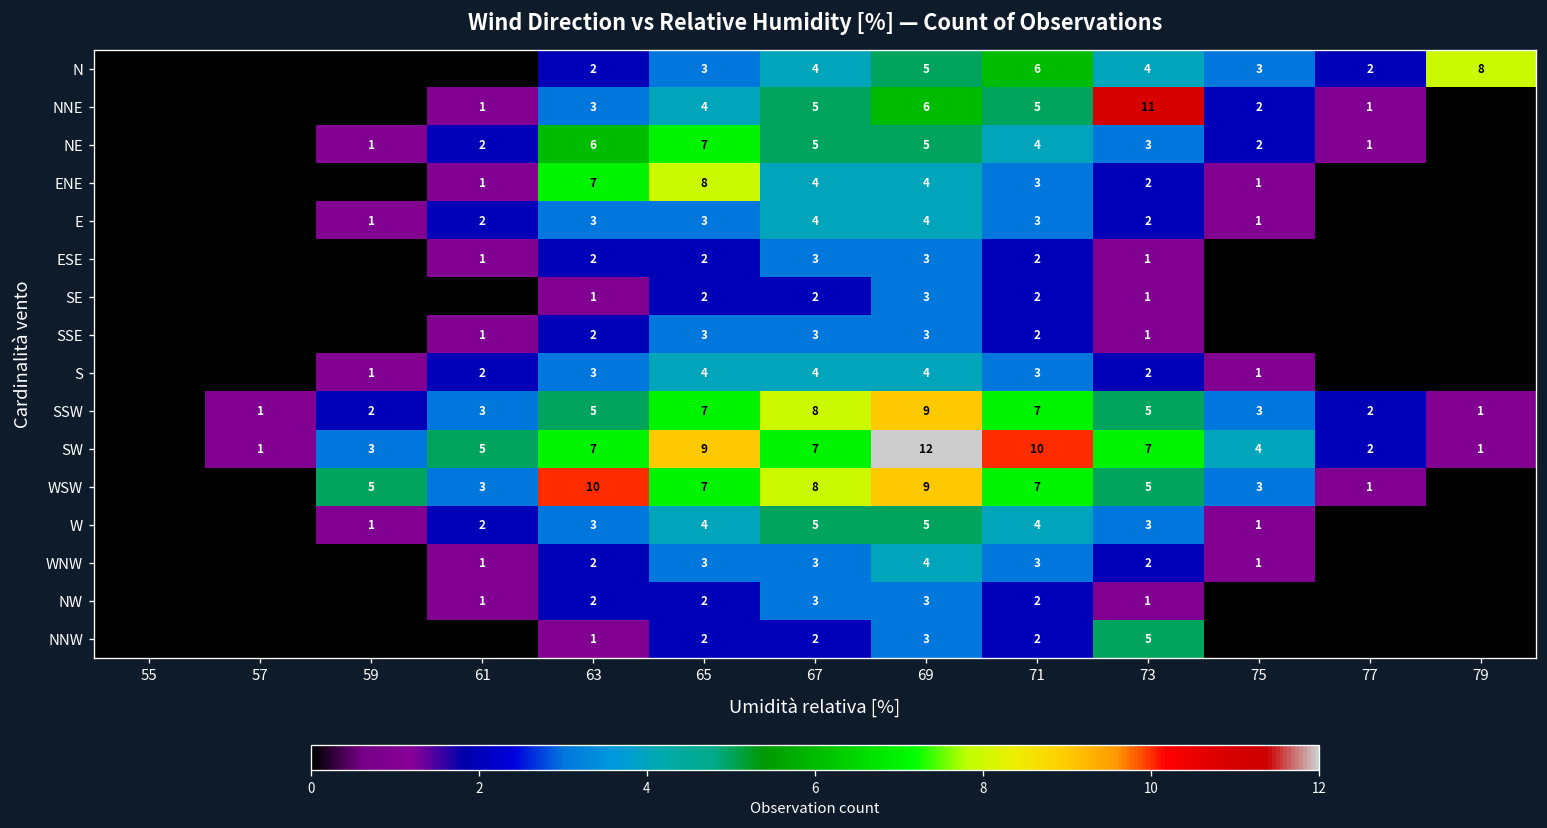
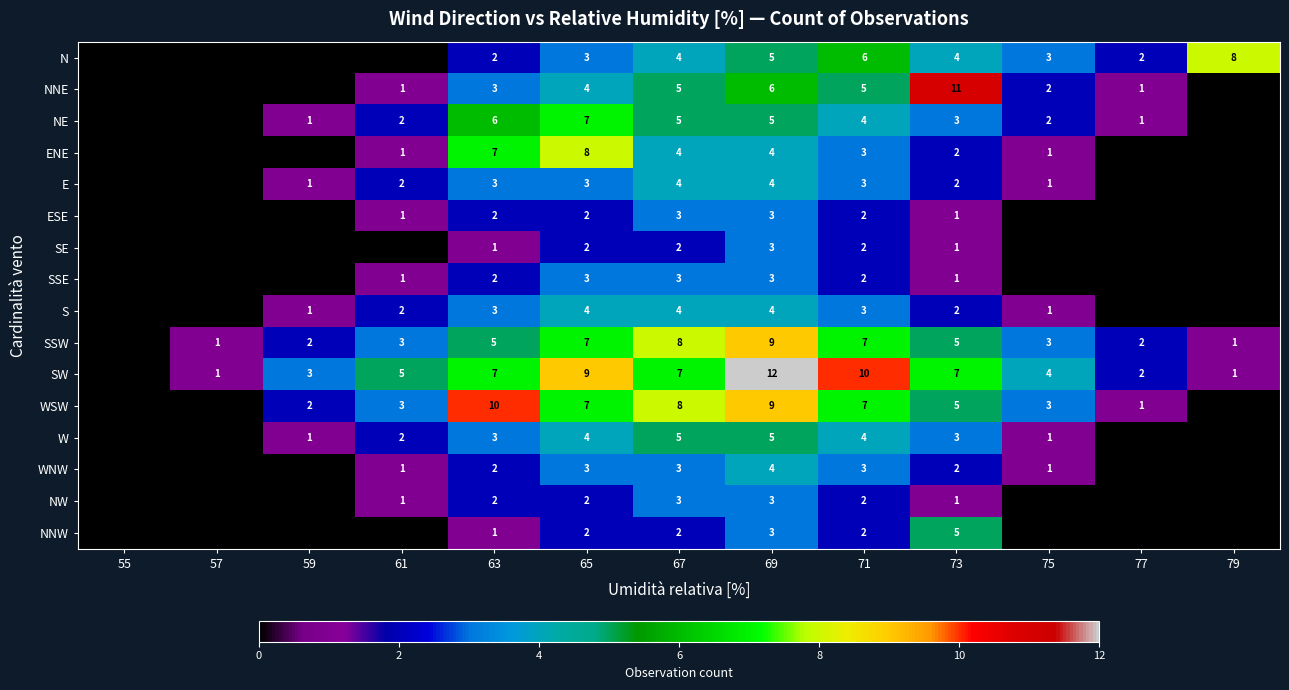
  {
    "N": {
      "63": 2,
      "65": 3,
      "67": 4,
      "69": 5,
      "71": 6,
      "73": 4,
      "75": 3,
      "77": 2,
      "79": 8
    },
    "NNE": {
      "61": 1,
      "63": 3,
      "65": 4,
      "67": 5,
      "69": 6,
      "71": 5,
      "73": 11,
      "75": 2,
      "77": 1
    },
    "NE": {
      "59": 1,
      "61": 2,
      "63": 6,
      "65": 7,
      "67": 5,
      "69": 5,
      "71": 4,
      "73": 3,
      "75": 2,
      "77": 1
    },
    "ENE": {
      "61": 1,
      "63": 7,
      "65": 8,
      "67": 4,
      "69": 4,
      "71": 3,
      "73": 2,
      "75": 1
    },
    "E": {
      "59": 1,
      "61": 2,
      "63": 3,
      "65": 3,
      "67": 4,
      "69": 4,
      "71": 3,
      "73": 2,
      "75": 1
    },
    "ESE": {
      "61": 1,
      "63": 2,
      "65": 2,
      "67": 3,
      "69": 3,
      "71": 2,
      "73": 1
    },
    "SE": {
      "63": 1,
      "65": 2,
      "67": 2,
      "69": 3,
      "71": 2,
      "73": 1
    },
    "SSE": {
      "61": 1,
      "63": 2,
      "65": 3,
      "67": 3,
      "69": 3,
      "71": 2,
      "73": 1
    },
    "S": {
      "59": 1,
      "61": 2,
      "63": 3,
      "65": 4,
      "67": 4,
      "69": 4,
      "71": 3,
      "73": 2,
      "75": 1
    },
    "SSW": {
      "57": 1,
      "59": 2,
      "61": 3,
      "63": 5,
      "65": 7,
      "67": 8,
      "69": 9,
      "71": 7,
      "73": 5,
      "75": 3,
      "77": 2,
      "79": 1
    },
    "SW": {
      "57": 1,
      "59": 3,
      "61": 5,
      "63": 7,
      "65": 9,
      "67": 7,
      "69": 12,
      "71": 10,
      "73": 7,
      "75": 4,
      "77": 2,
      "79": 1
    },
    "WSW": {
-     "59": 5,
+     "59": 2,
      "61": 3,
      "63": 10,
      "65": 7,
      "67": 8,
      "69": 9,
      "71": 7,
      "73": 5,
      "75": 3,
      "77": 1
    },
    "W": {
      "59": 1,
      "61": 2,
      "63": 3,
      "65": 4,
      "67": 5,
      "69": 5,
      "71": 4,
      "73": 3,
      "75": 1
    },
    "WNW": {
      "61": 1,
      "63": 2,
      "65": 3,
      "67": 3,
      "69": 4,
      "71": 3,
      "73": 2,
      "75": 1
    },
    "NW": {
      "61": 1,
      "63": 2,
      "65": 2,
      "67": 3,
      "69": 3,
      "71": 2,
      "73": 1
    },
    "NNW": {
      "63": 1,
      "65": 2,
      "67": 2,
      "69": 3,
      "71": 2,
      "73": 5
    }
  }
